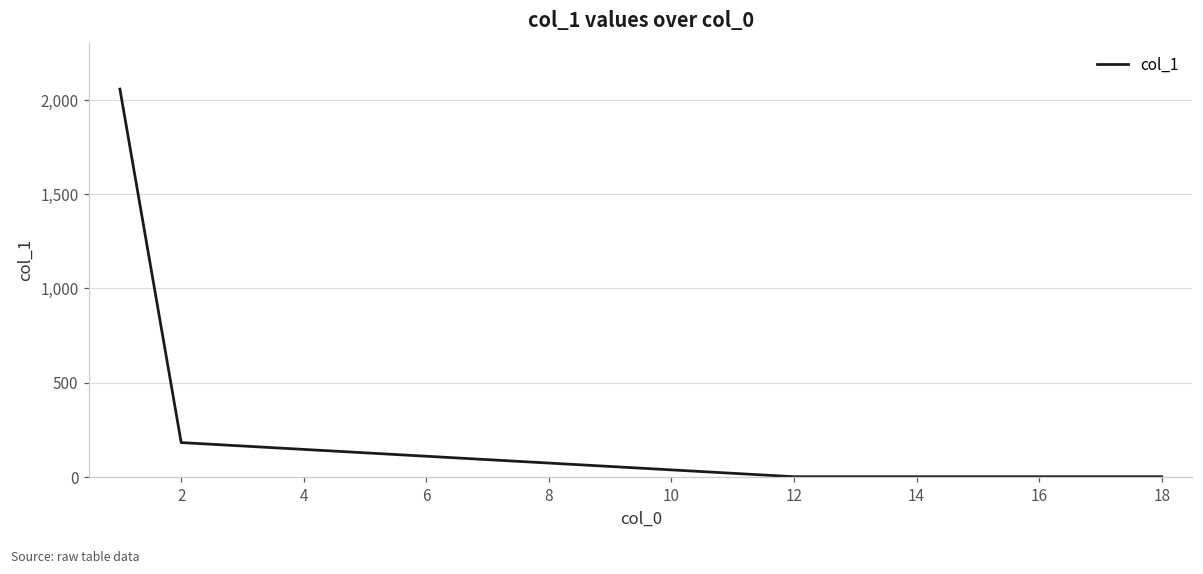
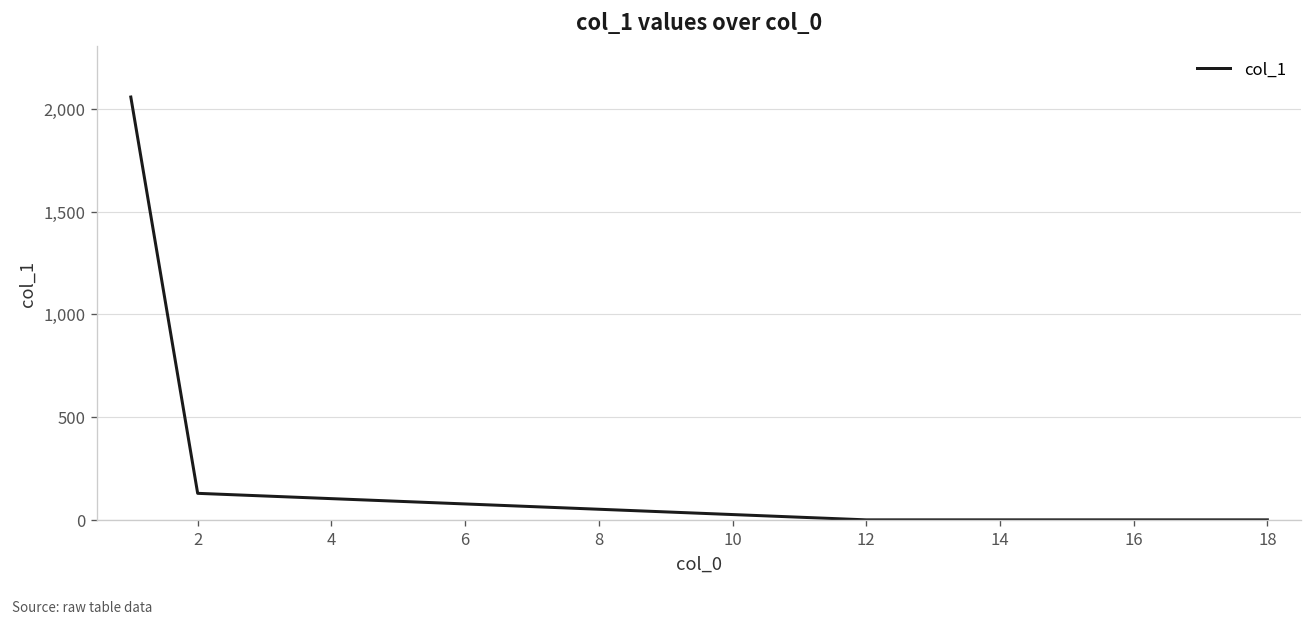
  {
-   "2": 180,
+   "2": 130,
    "12": 0,
    "18": 0
  }
